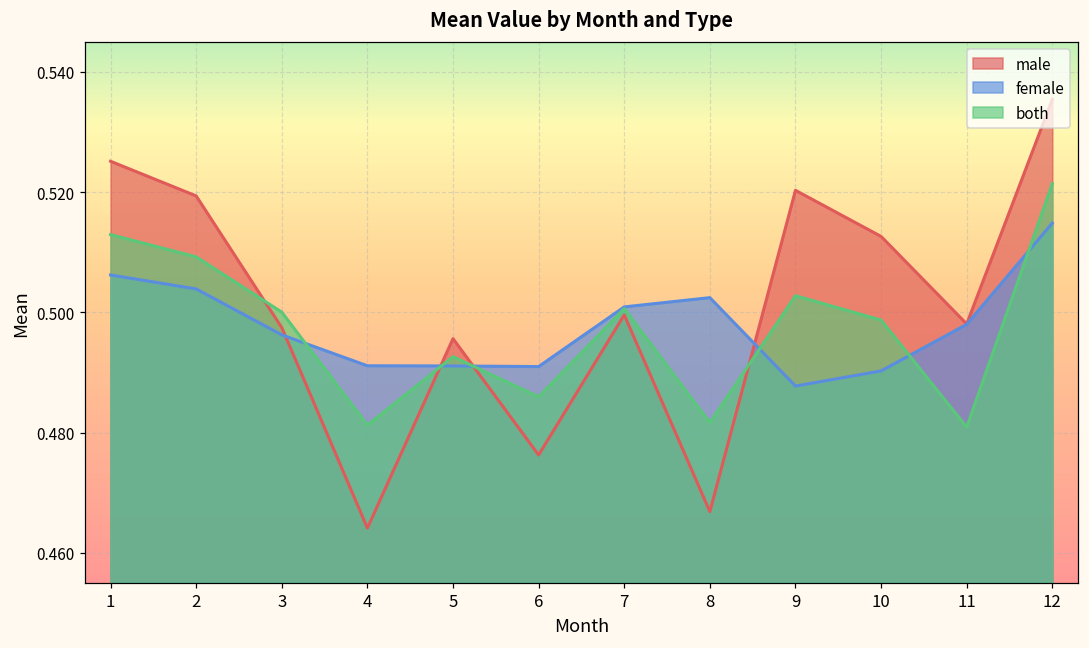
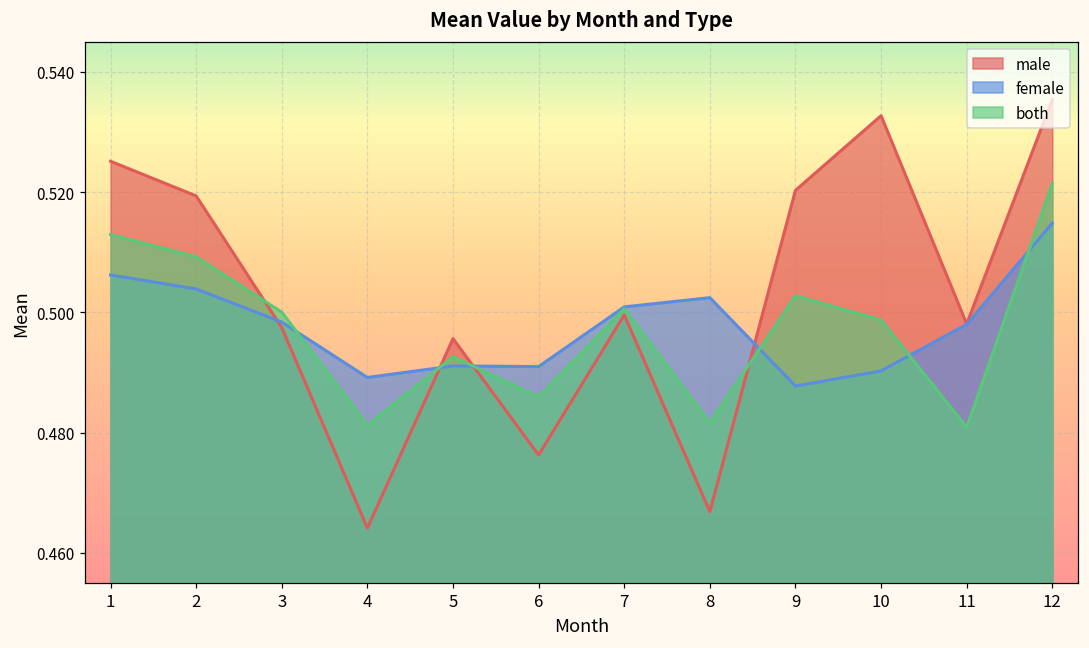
  {
    "male": {
      "1": 0.525,
      "2": 0.519,
      "3": 0.497,
      "4": 0.464,
      "5": 0.496,
      "6": 0.476,
      "7": 0.500,
      "8": 0.467,
      "9": 0.520,
-     "10": 0.513
+     "10": 0.533
    },
    "female": {
      "1": 0.506,
      "2": 0.504,
-     "3": 0.496,
-     "4": 0.491,
+     "3": 0.498,
+     "4": 0.489,
      "5": 0.491,
      "6": 0.491,
      "8": 0.502,
      "9": 0.488,
      "10": 0.490,
      "12": 0.515
    },
    "both": {
      "1": 0.513,
      "2": 0.509,
      "3": 0.500,
      "4": 0.481,
      "5": 0.493,
      "6": 0.486,
      "8": 0.482,
      "9": 0.503,
      "10": 0.499,
      "11": 0.481,
      "12": 0.521
    }
  }
